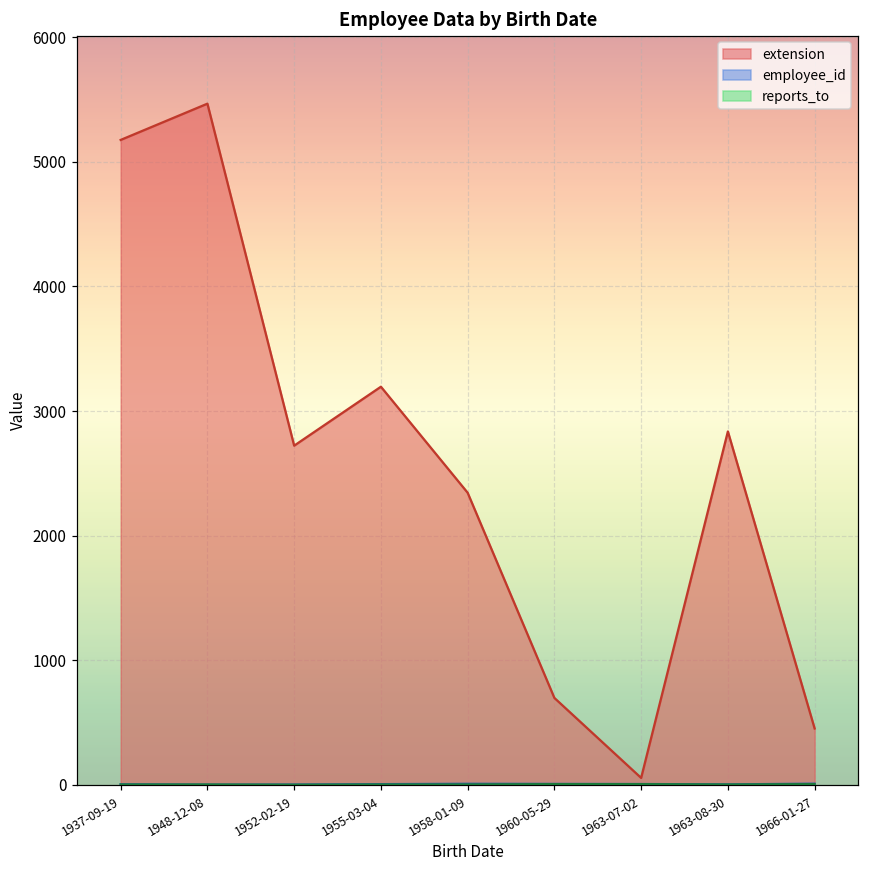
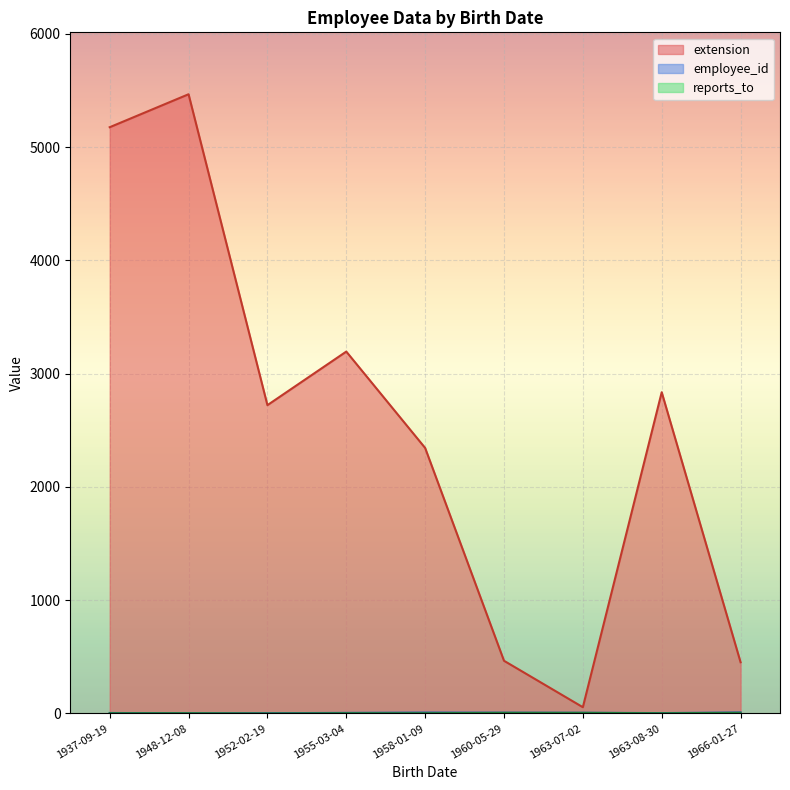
  {
    "extension": {
      "1937-09-19": 5180,
      "1948-12-08": 5470,
      "1952-02-19": 2720,
      "1955-03-04": 3200,
      "1958-01-09": 2340,
-     "1960-05-29": 700,
+     "1960-05-29": 470,
      "1963-07-02": 60,
      "1963-08-30": 2840,
      "1966-01-27": 450
    }
  }
